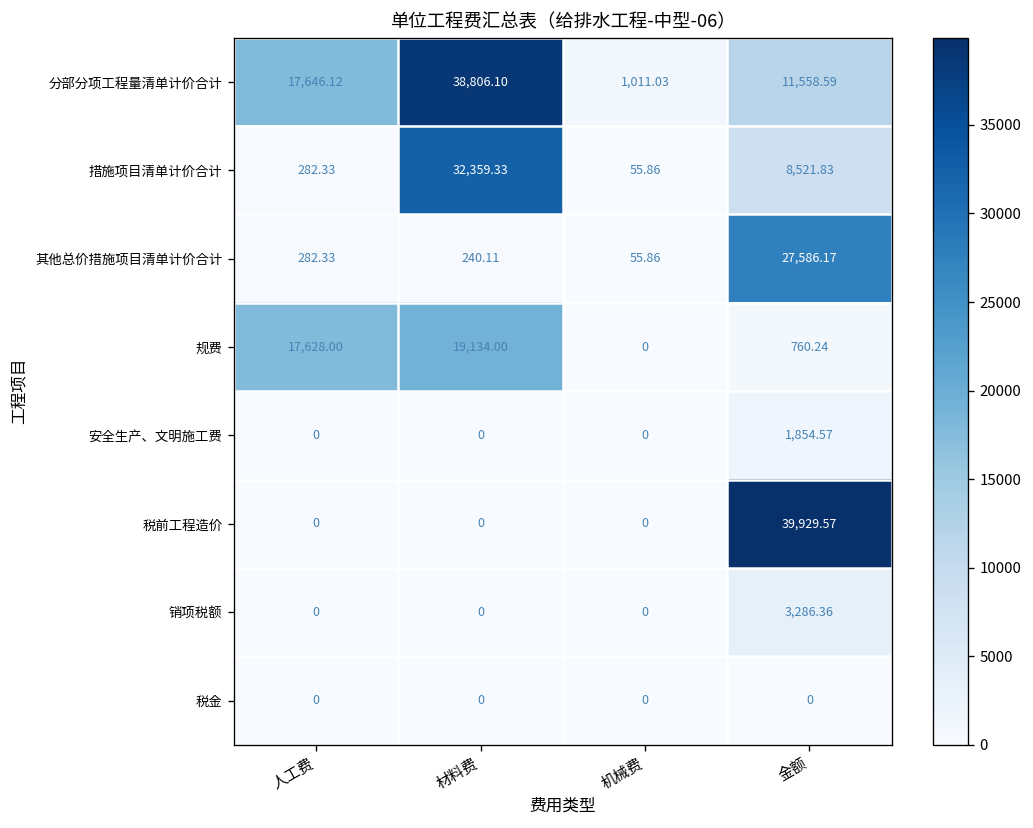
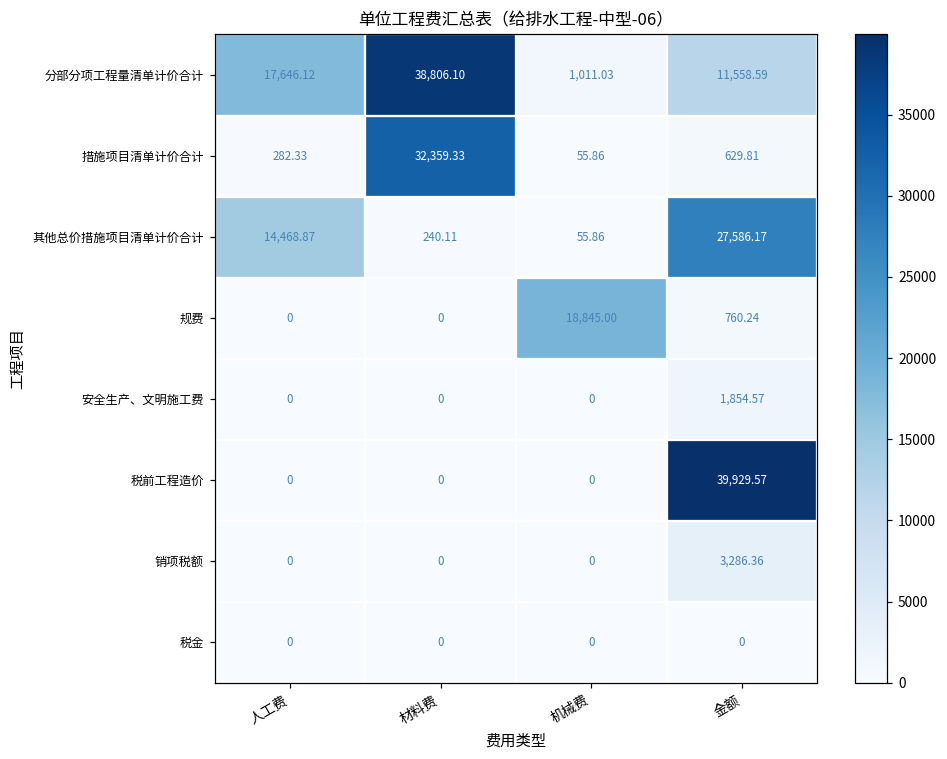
  {
    "分部分项工程量清单计价合计": {
      "人工费": "17,646.12",
      "材料费": "38,806.10",
      "机械费": "1,011.03",
      "金额": "11,558.59"
    },
    "措施项目清单计价合计": {
      "人工费": "282.33",
      "材料费": "32,359.33",
      "机械费": "55.86",
-     "金额": "8,521.83"
+     "金额": "629.81"
    },
    "其他总价措施项目清单计价合计": {
-     "人工费": "282.33",
+     "人工费": "14,468.87",
      "材料费": "240.11",
      "机械费": "55.86",
      "金额": "27,586.17"
    },
    "规费": {
-     "人工费": "17,628.00",
-     "材料费": "19,134.00",
-     "机械费": "0",
+     "人工费": "0",
+     "材料费": "0",
+     "机械费": "18,845.00",
      "金额": "760.24"
    },
    "安全生产、文明施工费": {
      "人工费": "0",
      "材料费": "0",
      "机械费": "0",
      "金额": "1,854.57"
    },
    "税前工程造价": {
      "人工费": "0",
      "材料费": "0",
      "机械费": "0",
      "金额": "39,929.57"
    },
    "销项税额": {
      "人工费": "0",
      "材料费": "0",
      "机械费": "0",
      "金额": "3,286.36"
    },
    "税金": {
      "人工费": "0",
      "材料费": "0",
      "机械费": "0",
      "金额": "0"
    }
  }
